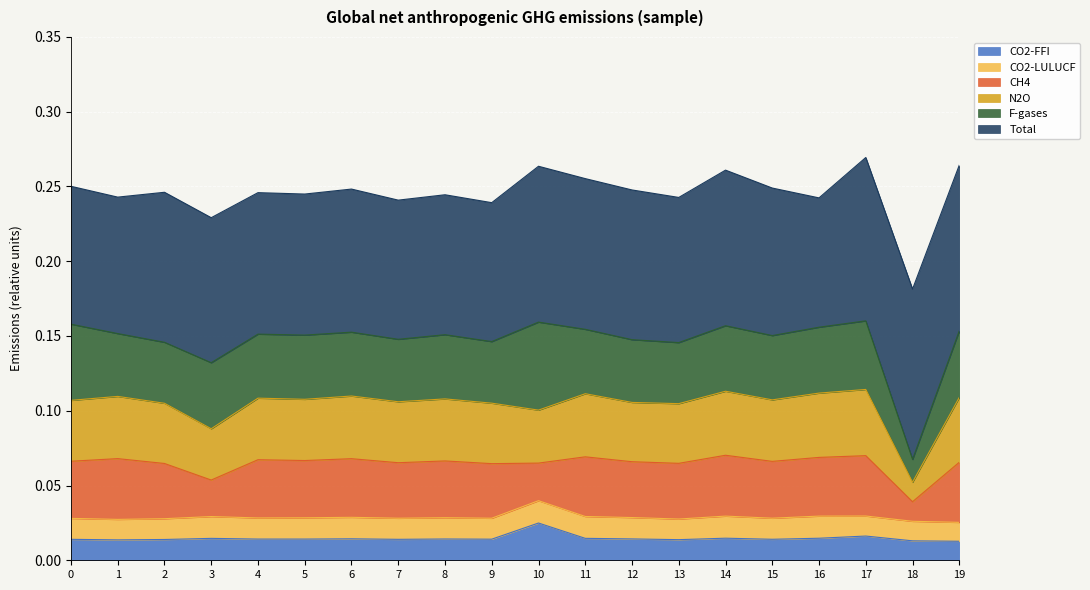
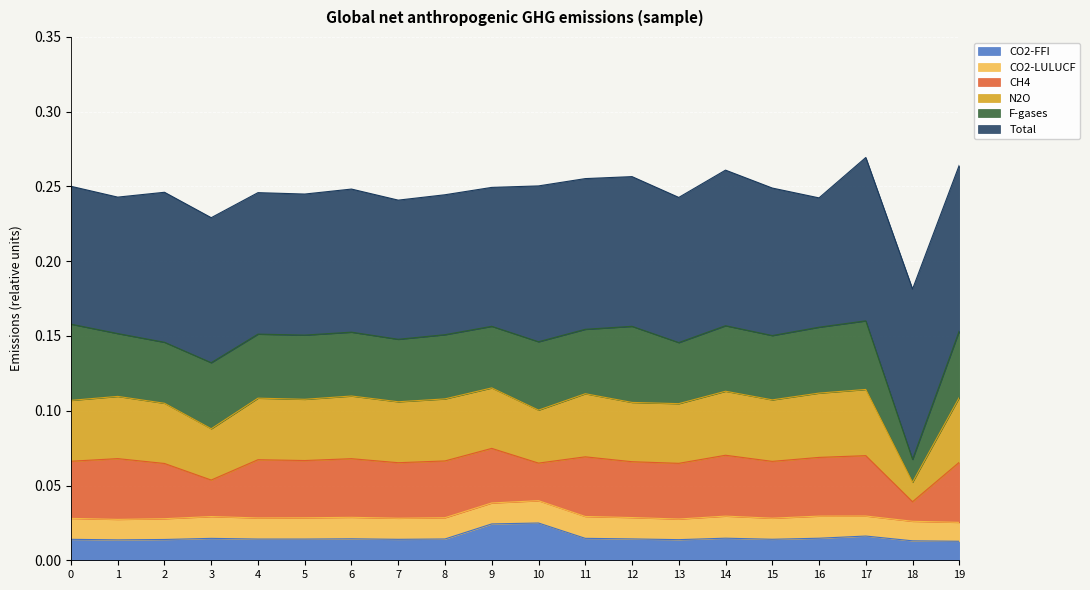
  {
    "CO2-FFI": {
      "0": 0.014,
      "1": 0.014,
      "2": 0.014,
      "3": 0.015,
      "4": 0.014,
      "5": 0.014,
      "6": 0.014,
      "7": 0.014,
      "8": 0.014,
-     "9": 0.014,
+     "9": 0.024,
      "10": 0.025,
      "11": 0.015,
      "12": 0.014,
      "13": 0.014,
      "14": 0.015,
      "15": 0.014,
      "16": 0.015,
      "17": 0.016,
      "18": 0.013,
      "19": 0.013
    },
    "CH4": {
      "0": 0.038,
      "1": 0.041,
      "2": 0.037,
      "3": 0.024,
      "4": 0.039,
      "5": 0.038,
      "6": 0.039,
      "7": 0.037,
      "8": 0.038,
      "9": 0.037,
      "10": 0.025,
      "11": 0.040,
      "12": 0.037,
      "13": 0.037,
      "14": 0.041,
      "15": 0.038,
      "16": 0.039,
      "17": 0.040,
      "18": 0.013,
      "19": 0.040
    },
    "F-gases": {
      "0": 0.051,
      "1": 0.042,
      "2": 0.041,
      "3": 0.044,
      "4": 0.043,
      "5": 0.043,
      "6": 0.043,
      "7": 0.042,
      "8": 0.043,
      "9": 0.041,
-     "10": 0.059,
+     "10": 0.046,
      "11": 0.043,
-     "12": 0.042,
+     "12": 0.051,
      "13": 0.041,
      "14": 0.044,
      "15": 0.043,
      "16": 0.044,
      "17": 0.046,
      "18": 0.015,
      "19": 0.045
    },
    "Total": {
      "0": 0.092,
      "1": 0.091,
      "2": 0.100,
      "3": 0.097,
      "4": 0.095,
      "5": 0.094,
      "6": 0.096,
      "7": 0.093,
      "8": 0.094,
      "9": 0.093,
      "10": 0.104,
      "11": 0.101,
      "12": 0.100,
      "13": 0.097,
      "14": 0.104,
      "15": 0.099,
      "16": 0.086,
      "17": 0.109,
      "18": 0.114,
      "19": 0.111
    }
  }
